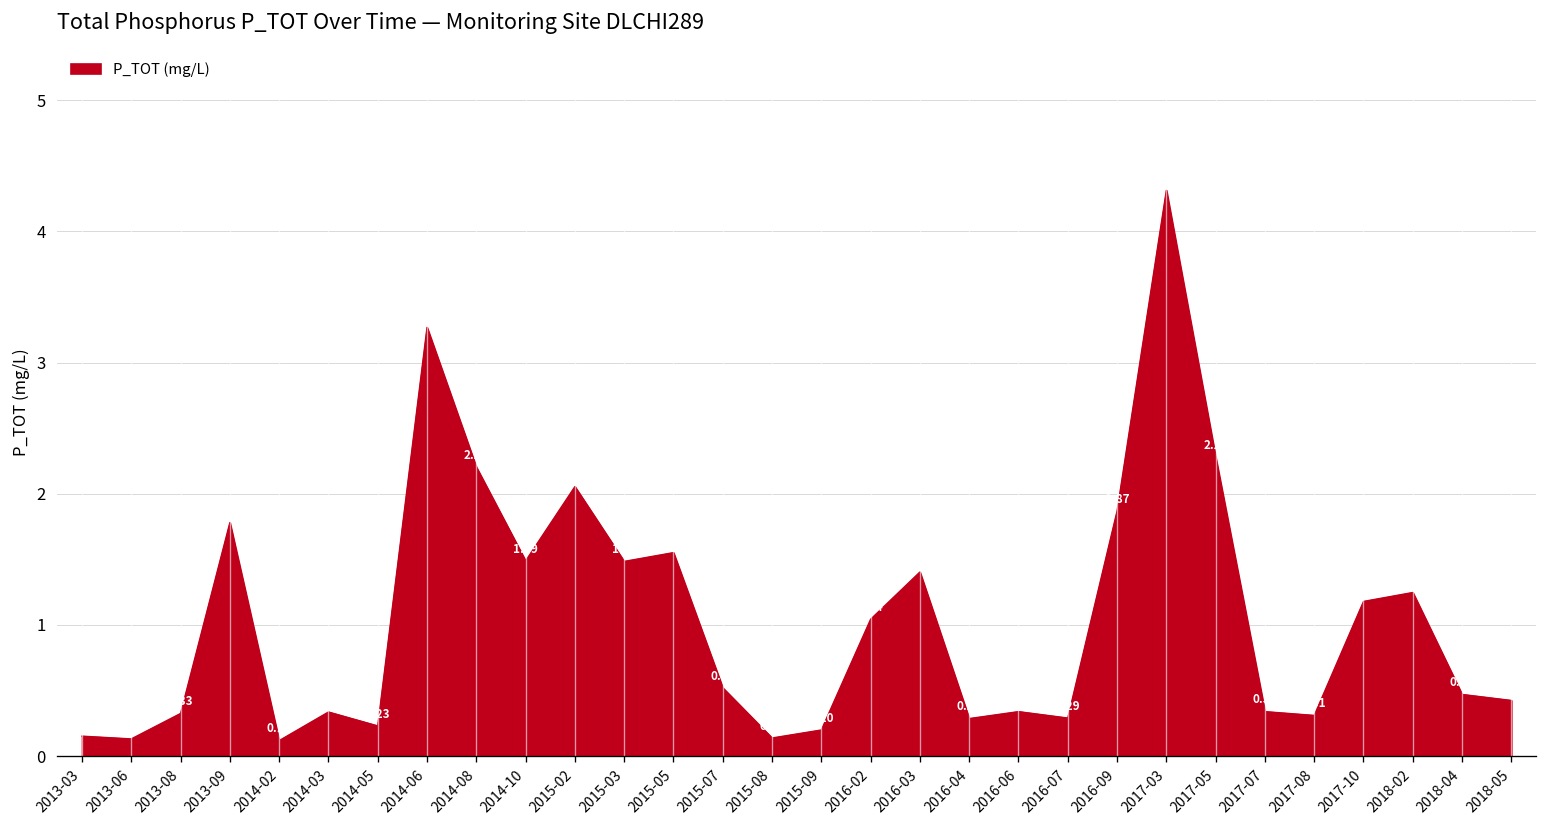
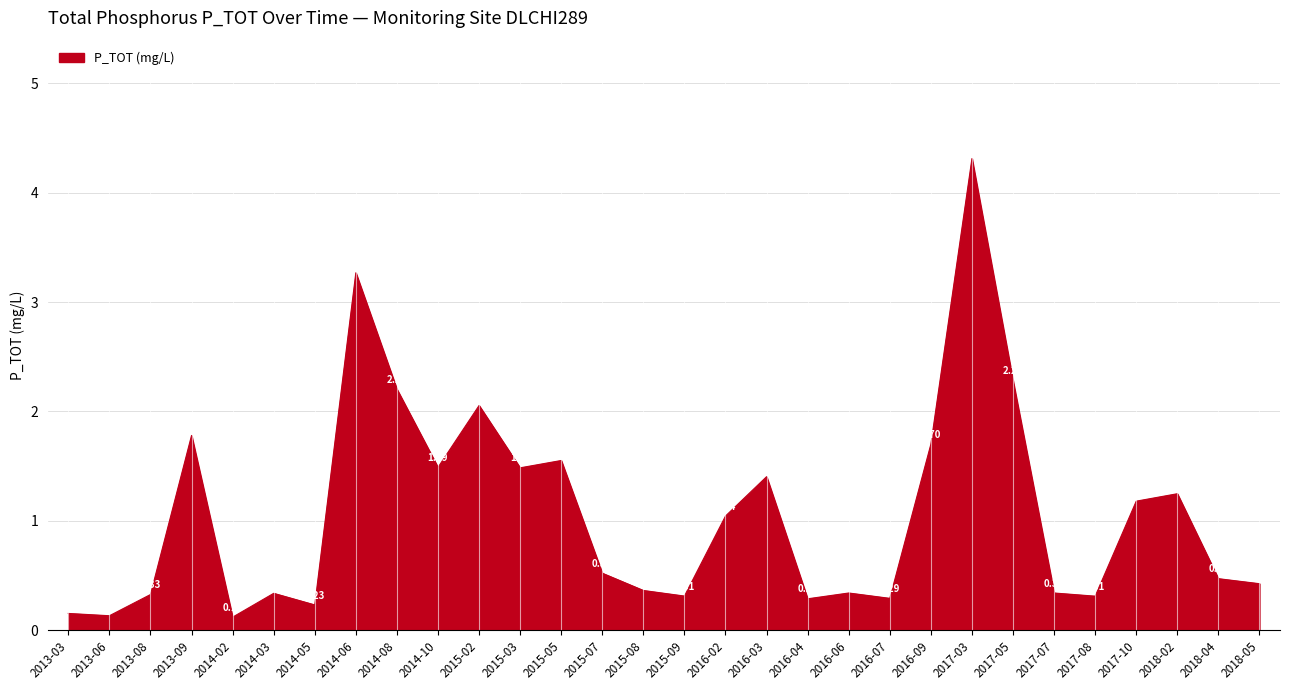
  {
    "2013-03": 0.15,
    "2013-06": 0.13,
    "2013-08": 0.33,
    "2013-09": 1.78,
    "2014-02": 0.12,
    "2014-03": 0.34,
    "2014-05": 0.23,
    "2014-06": 3.27,
    "2014-08": 2.20,
    "2015-02": 2.05,
    "2015-03": 1.48,
    "2015-05": 1.55,
    "2015-07": 0.52,
-   "2015-08": 0.14,
-   "2015-09": 0.20,
+   "2015-08": 0.36,
+   "2015-09": 0.31,
    "2016-02": 1.04,
    "2016-03": 1.40,
    "2016-04": 0.29,
    "2016-06": 0.34,
    "2016-07": 0.29,
-   "2016-09": 1.87,
+   "2016-09": 1.70,
    "2017-03": 4.31,
    "2017-05": 2.28,
    "2017-07": 0.34,
    "2017-08": 0.31,
    "2017-10": 1.18,
    "2018-02": 1.25,
    "2018-04": 0.47,
    "2018-05": 0.42
  }
